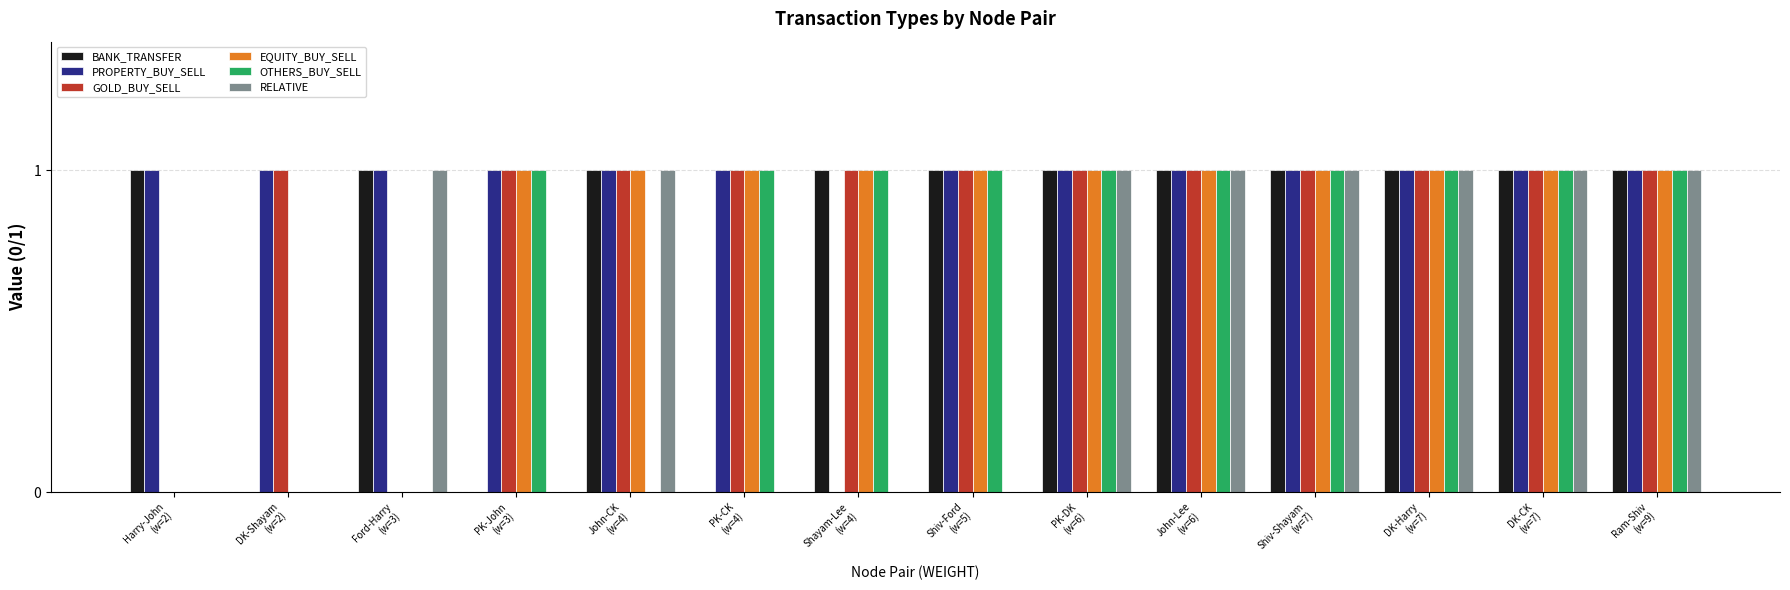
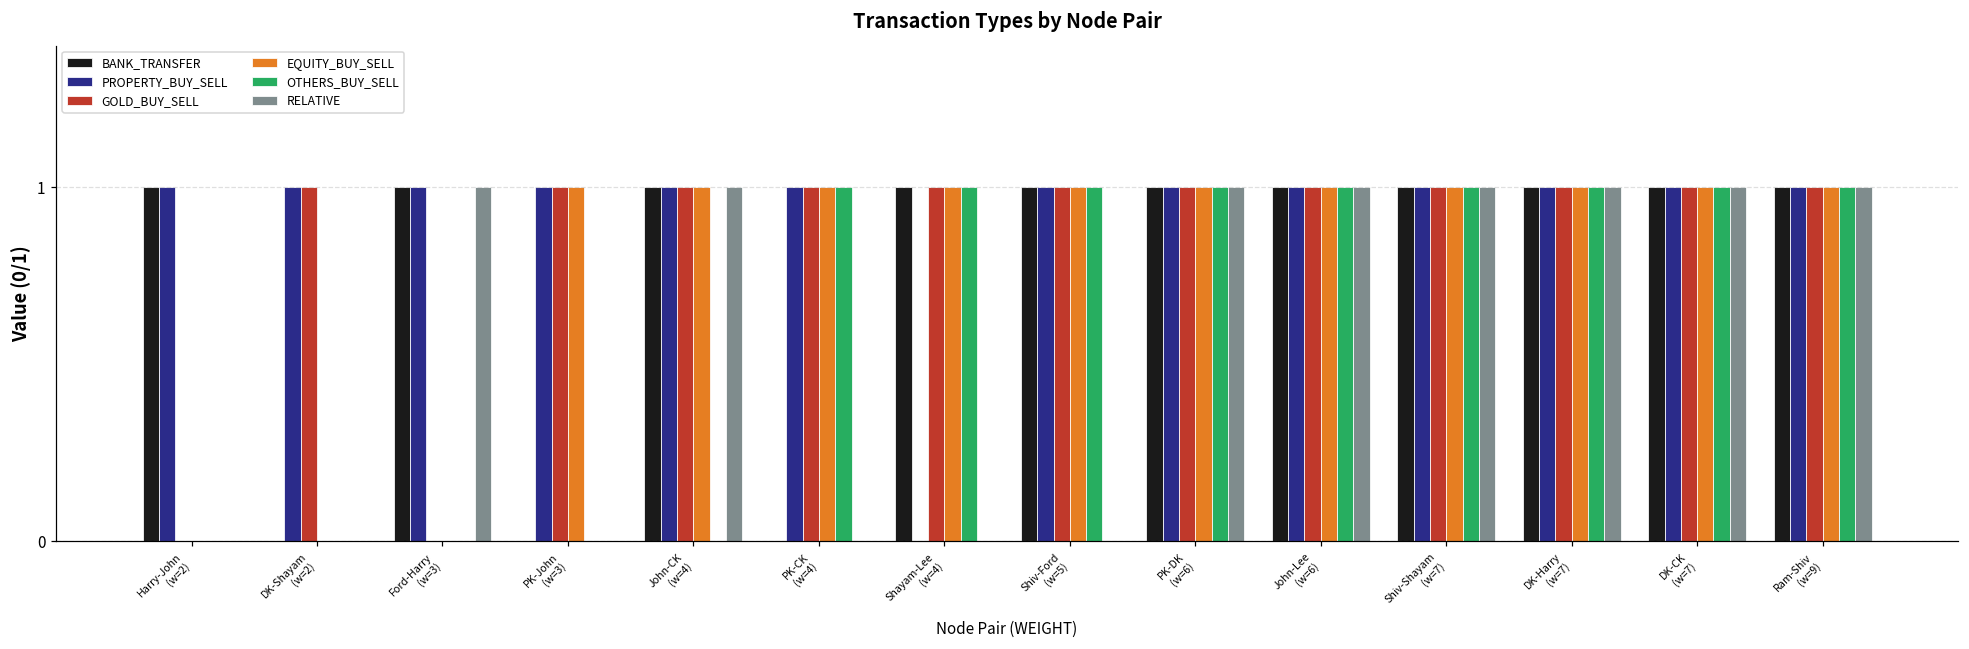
  {
    "BANK_TRANSFER": {
      "Harry-John (w=2)": 1,
      "DK-Shayam (w=2)": 0,
      "Ford-Harry (w=3)": 1,
      "PK-John (w=3)": 0,
      "John-CK (w=4)": 1,
      "PK-CK (w=4)": 0,
      "Shayam-Lee (w=4)": 1,
      "Shiv-Ford (w=5)": 1,
      "PK-DK (w=6)": 1,
      "John-Lee (w=6)": 1,
      "Shiv-Shayam (w=7)": 1,
      "DK-Harry (w=7)": 1,
      "DK-CK (w=7)": 1,
      "Ram-Shiv (w=9)": 1
    },
    "PROPERTY_BUY_SELL": {
      "Harry-John (w=2)": 1,
      "DK-Shayam (w=2)": 1,
      "Ford-Harry (w=3)": 1,
      "PK-John (w=3)": 1,
      "John-CK (w=4)": 1,
      "PK-CK (w=4)": 1,
      "Shayam-Lee (w=4)": 0,
      "Shiv-Ford (w=5)": 1,
      "PK-DK (w=6)": 1,
      "John-Lee (w=6)": 1,
      "Shiv-Shayam (w=7)": 1,
      "DK-Harry (w=7)": 1,
      "DK-CK (w=7)": 1,
      "Ram-Shiv (w=9)": 1
    },
    "GOLD_BUY_SELL": {
      "Harry-John (w=2)": 0,
      "DK-Shayam (w=2)": 1,
      "Ford-Harry (w=3)": 0,
      "PK-John (w=3)": 1,
      "John-CK (w=4)": 1,
      "PK-CK (w=4)": 1,
      "Shayam-Lee (w=4)": 1,
      "Shiv-Ford (w=5)": 1,
      "PK-DK (w=6)": 1,
      "John-Lee (w=6)": 1,
      "Shiv-Shayam (w=7)": 1,
      "DK-Harry (w=7)": 1,
      "DK-CK (w=7)": 1,
      "Ram-Shiv (w=9)": 1
    },
    "EQUITY_BUY_SELL": {
      "Harry-John (w=2)": 0,
      "DK-Shayam (w=2)": 0,
      "Ford-Harry (w=3)": 0,
      "PK-John (w=3)": 1,
      "John-CK (w=4)": 1,
      "PK-CK (w=4)": 1,
      "Shayam-Lee (w=4)": 1,
      "Shiv-Ford (w=5)": 1,
      "PK-DK (w=6)": 1,
      "John-Lee (w=6)": 1,
      "Shiv-Shayam (w=7)": 1,
      "DK-Harry (w=7)": 1,
      "DK-CK (w=7)": 1,
      "Ram-Shiv (w=9)": 1
    },
    "OTHERS_BUY_SELL": {
      "Harry-John (w=2)": 0,
      "DK-Shayam (w=2)": 0,
      "Ford-Harry (w=3)": 0,
-     "PK-John (w=3)": 1,
+     "PK-John (w=3)": 0,
      "John-CK (w=4)": 0,
      "PK-CK (w=4)": 1,
      "Shayam-Lee (w=4)": 1,
      "Shiv-Ford (w=5)": 1,
      "PK-DK (w=6)": 1,
      "John-Lee (w=6)": 1,
      "Shiv-Shayam (w=7)": 1,
      "DK-Harry (w=7)": 1,
      "DK-CK (w=7)": 1,
      "Ram-Shiv (w=9)": 1
    },
    "RELATIVE": {
      "Harry-John (w=2)": 0,
      "DK-Shayam (w=2)": 0,
      "Ford-Harry (w=3)": 1,
      "PK-John (w=3)": 0,
      "John-CK (w=4)": 1,
      "PK-CK (w=4)": 0,
      "Shayam-Lee (w=4)": 0,
      "Shiv-Ford (w=5)": 0,
      "PK-DK (w=6)": 1,
      "John-Lee (w=6)": 1,
      "Shiv-Shayam (w=7)": 1,
      "DK-Harry (w=7)": 1,
      "DK-CK (w=7)": 1,
      "Ram-Shiv (w=9)": 1
    }
  }
